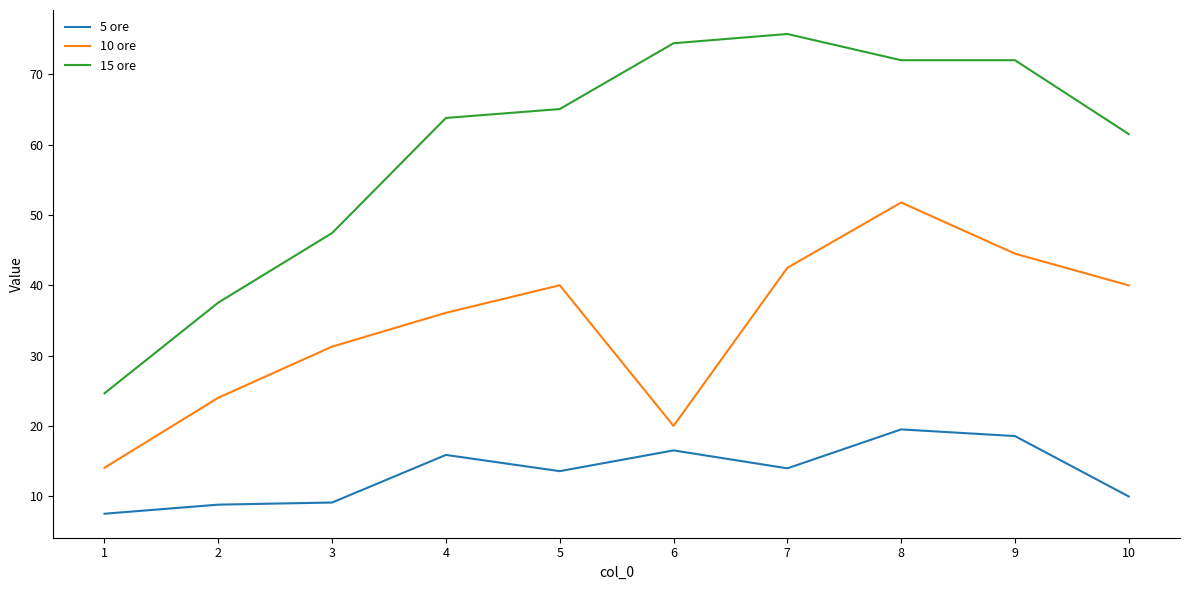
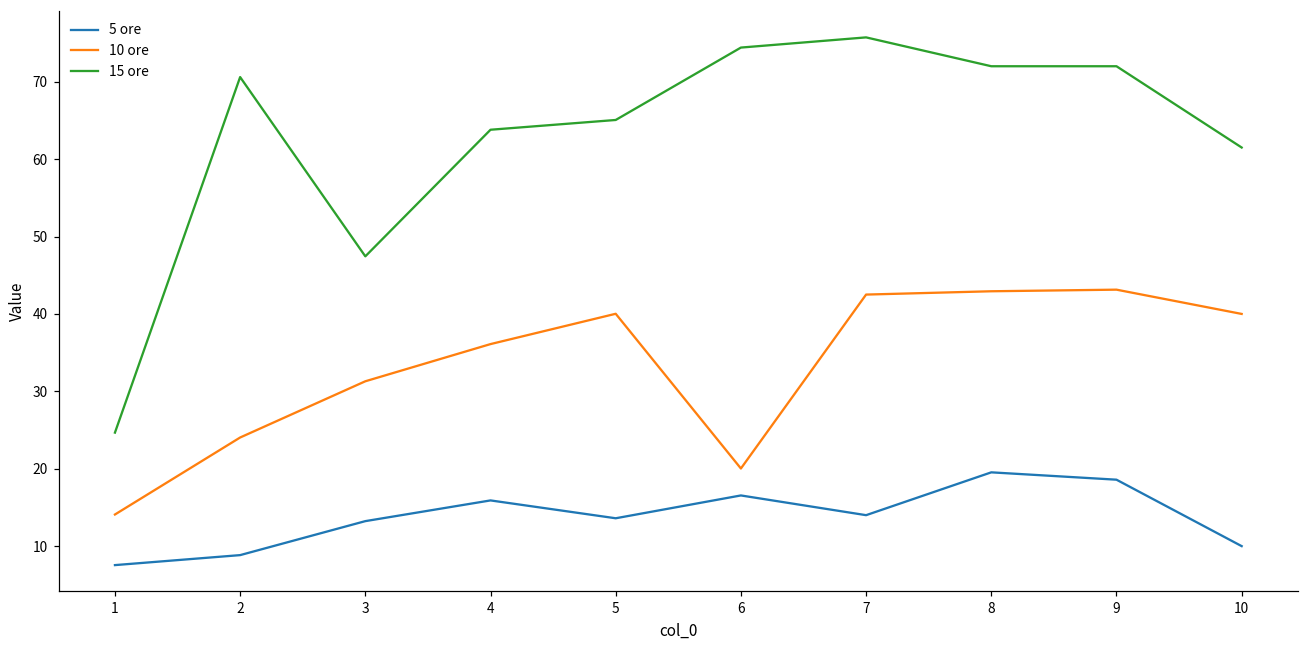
  {
    "5 ore": {
      "1": 8,
      "2": 9,
-     "3": 9,
+     "3": 13,
      "4": 16,
      "5": 14,
      "6": 17,
      "7": 14,
      "8": 20,
      "9": 19,
      "10": 10
    },
    "10 ore": {
      "1": 14,
      "2": 24,
      "3": 31,
      "4": 36,
      "5": 40,
      "6": 20,
      "7": 42,
-     "8": 52,
-     "9": 45,
+     "8": 43,
+     "9": 43,
      "10": 40
    },
    "15 ore": {
      "1": 25,
-     "2": 38,
+     "2": 71,
      "3": 47,
      "4": 64,
      "5": 65,
      "6": 74,
      "7": 76,
      "8": 72,
      "9": 72,
      "10": 62
    }
  }
